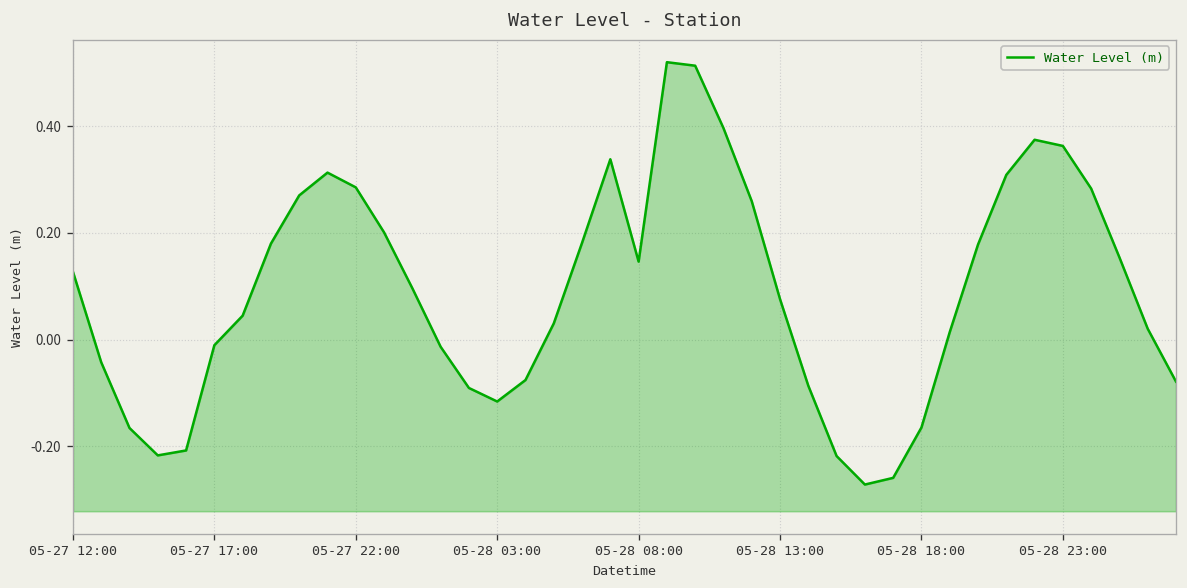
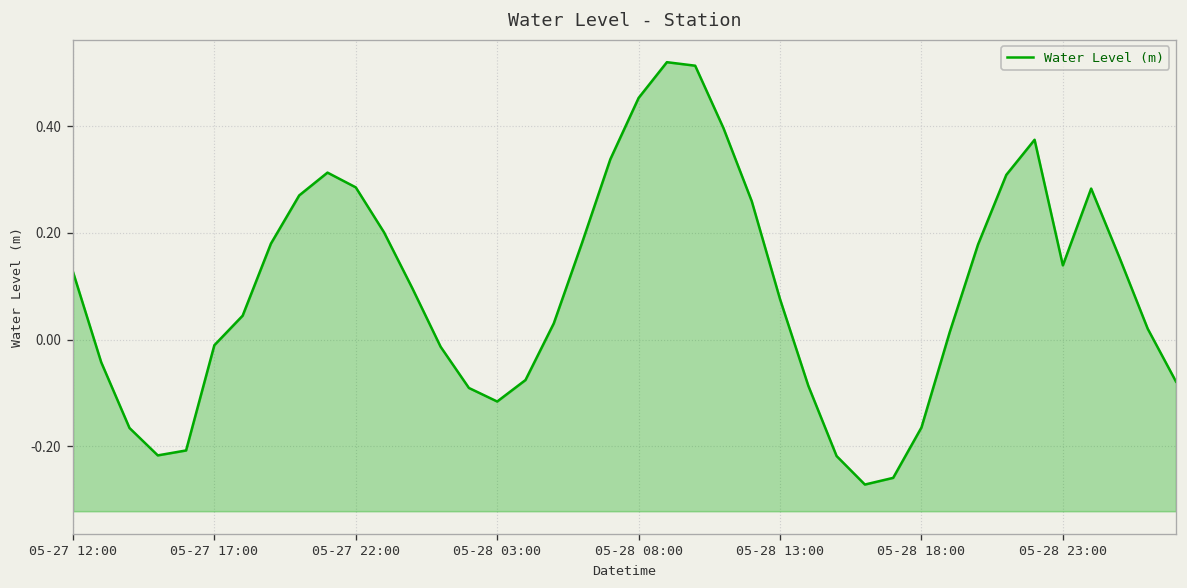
  {
    "05-27 12:00": 0.13,
    "05-27 17:00": -0.01,
    "05-27 22:00": 0.29,
    "05-28 03:00": -0.12,
-   "05-28 08:00": 0.15,
+   "05-28 08:00": 0.45,
    "05-28 13:00": 0.08,
    "05-28 18:00": -0.16,
-   "05-28 23:00": 0.36
+   "05-28 23:00": 0.14
  }
